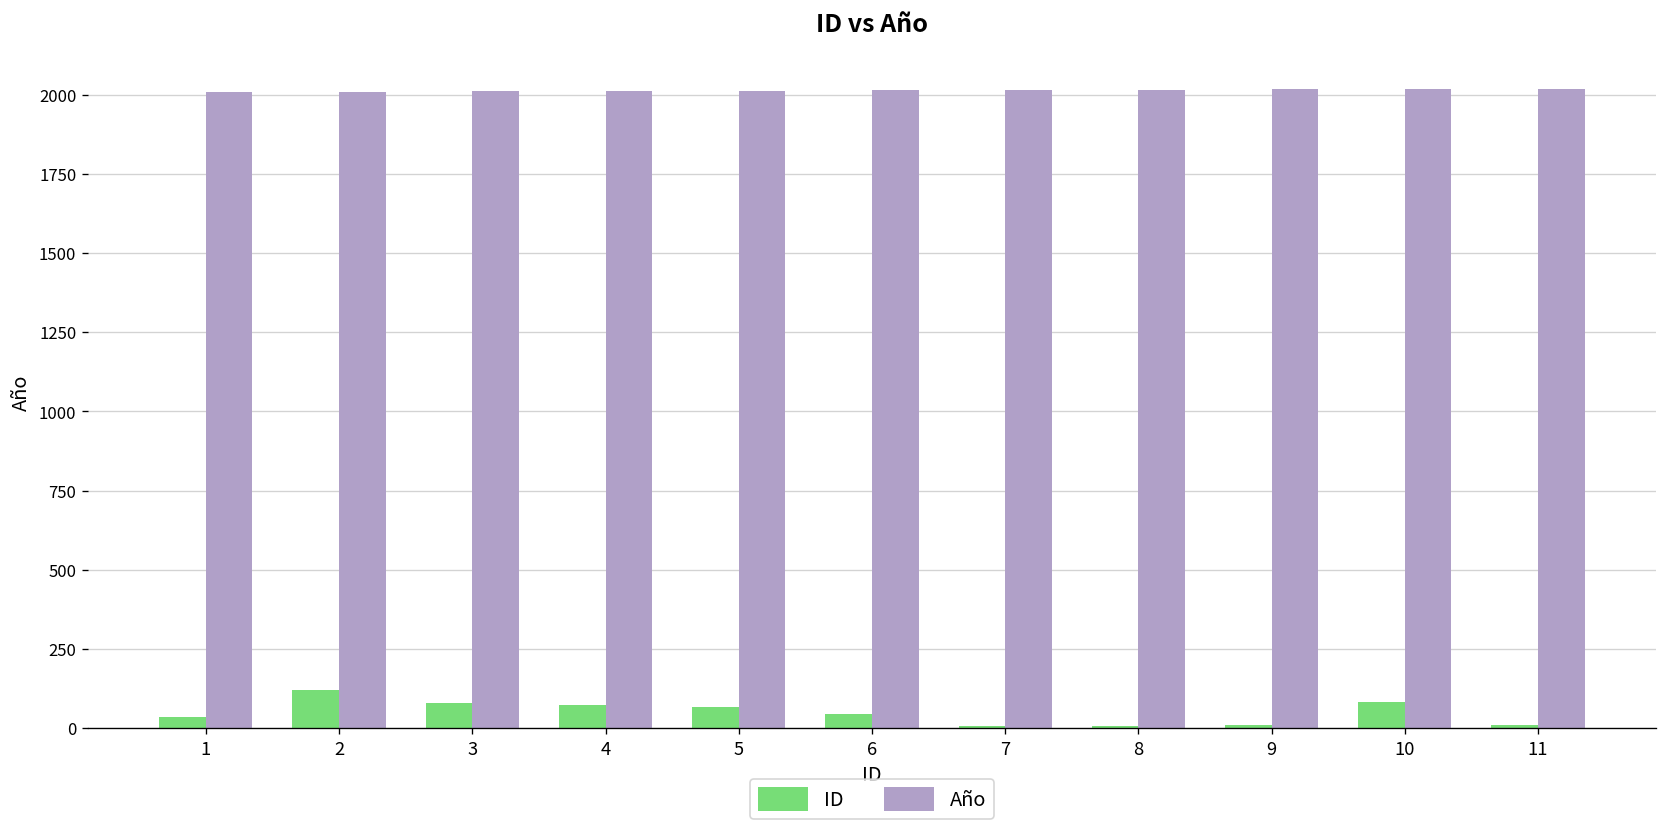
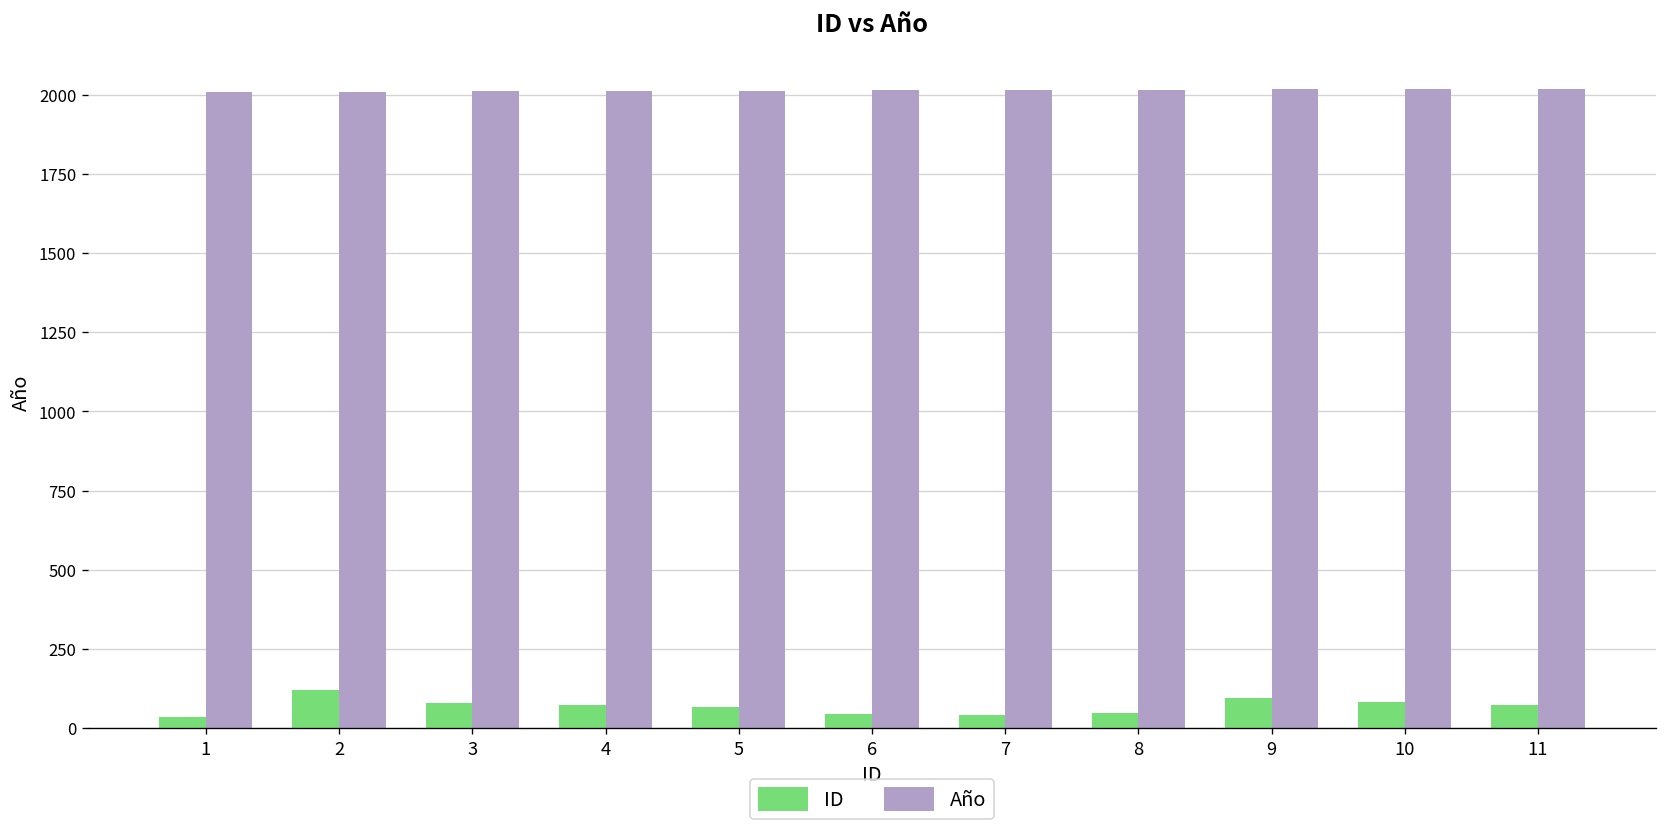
  {
    "ID": {
      "1": 30,
      "2": 120,
      "3": 80,
      "4": 70,
      "5": 70,
      "6": 50,
-     "7": 10,
-     "8": 10,
-     "9": 10,
+     "7": 40,
+     "8": 50,
+     "9": 90,
      "10": 80,
-     "11": 10
+     "11": 70
    },
    "Año": {
      "1": 2010,
      "2": 2010,
      "3": 2010,
      "4": 2010,
      "5": 2010,
      "6": 2010,
      "7": 2020,
      "8": 2020,
      "9": 2020,
      "10": 2020,
      "11": 2020
    }
  }
